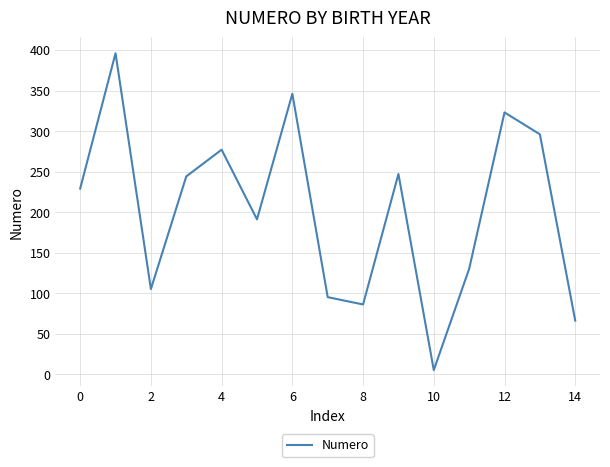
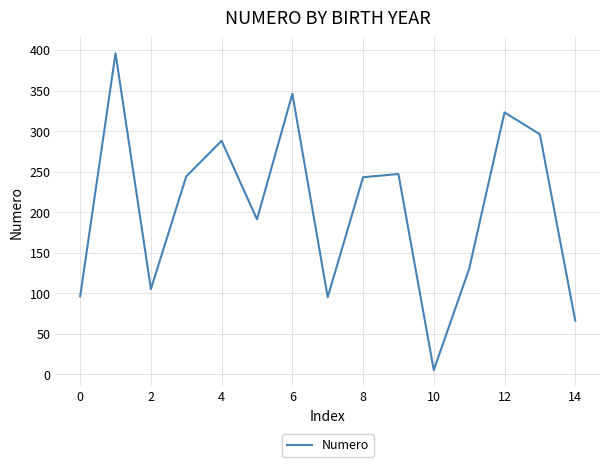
  {
-   "0": 230,
+   "0": 100,
    "2": 110,
-   "4": 280,
+   "4": 290,
    "6": 350,
-   "8": 90,
+   "8": 240,
    "10": 10,
    "12": 320,
    "14": 70
  }
